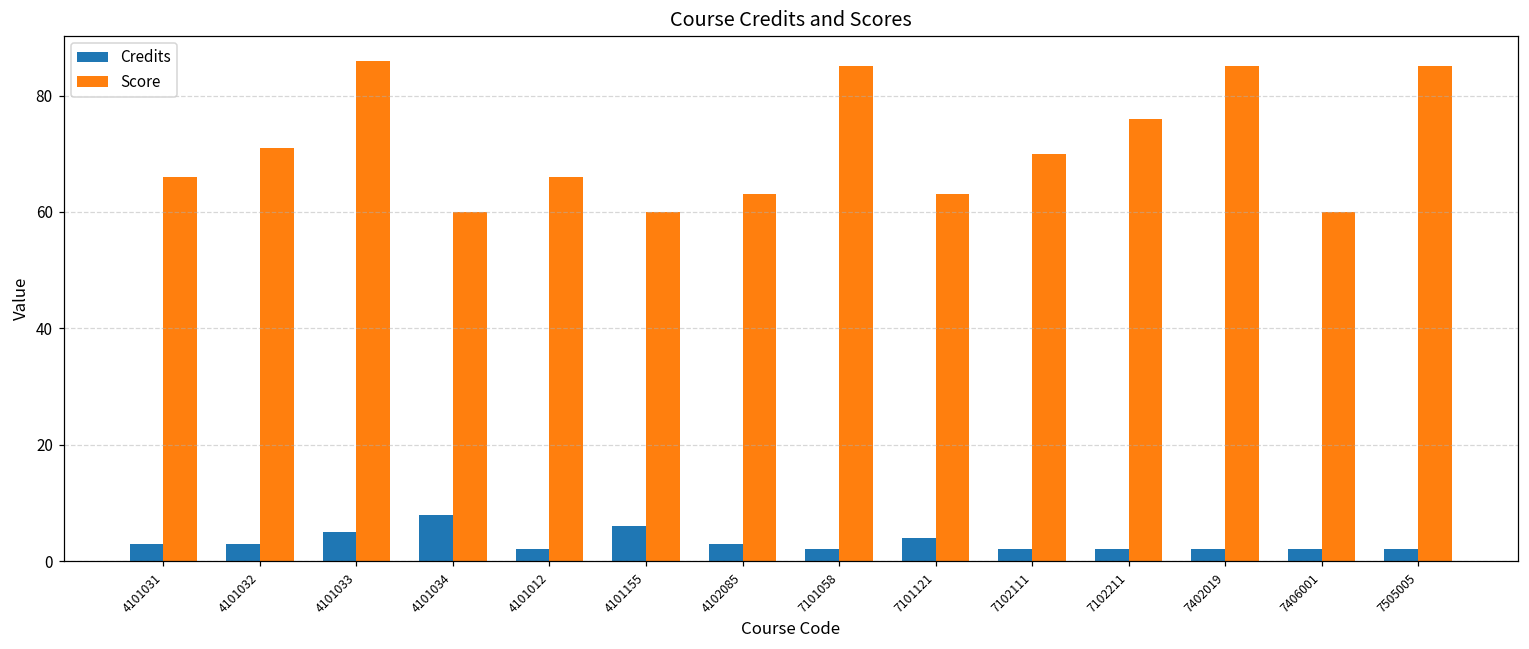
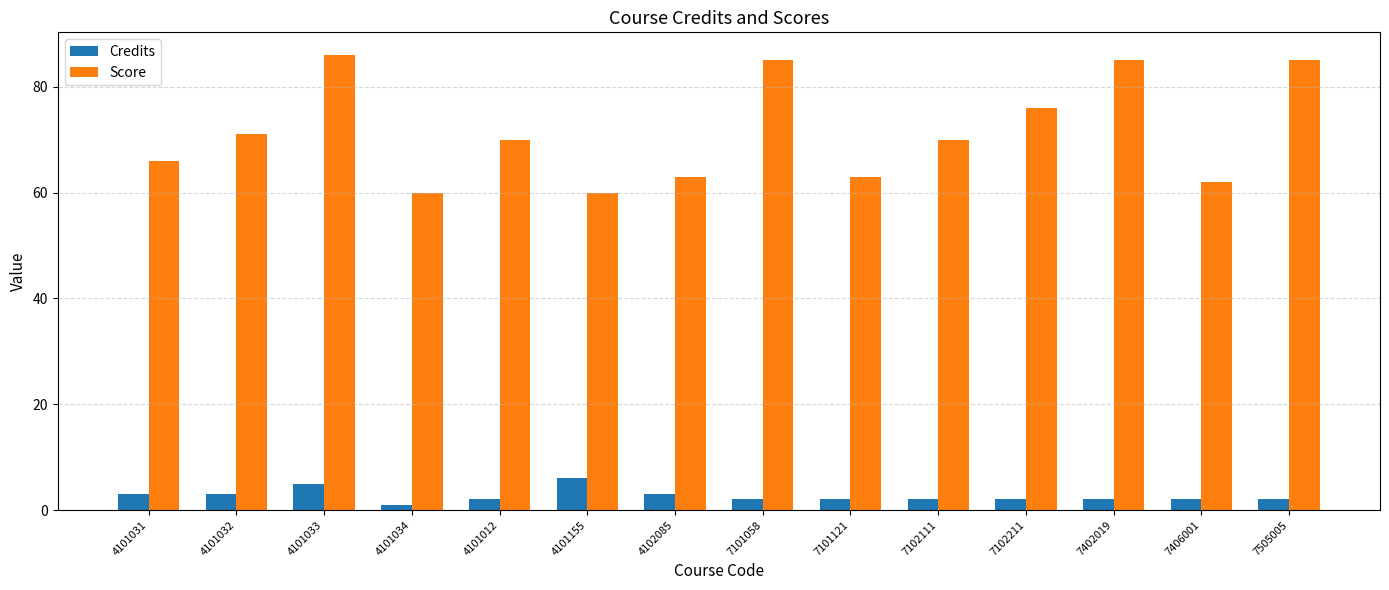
  {
    "Credits": {
      "4101031": 3,
      "4101032": 3,
      "4101033": 5,
-     "4101034": 8,
+     "4101034": 1,
      "4101012": 2,
      "4101155": 6,
      "4102085": 3,
      "7101058": 2,
-     "7101121": 4,
+     "7101121": 2,
      "7102111": 2,
      "7102211": 2,
      "7402019": 2,
      "7406001": 2,
      "7505005": 2
    },
    "Score": {
      "4101031": 66,
      "4101032": 71,
      "4101033": 86,
      "4101034": 60,
-     "4101012": 66,
+     "4101012": 70,
      "4101155": 60,
      "4102085": 63,
      "7101058": 85,
      "7101121": 63,
      "7102111": 70,
      "7102211": 76,
      "7402019": 85,
-     "7406001": 60,
+     "7406001": 62,
      "7505005": 85
    }
  }
